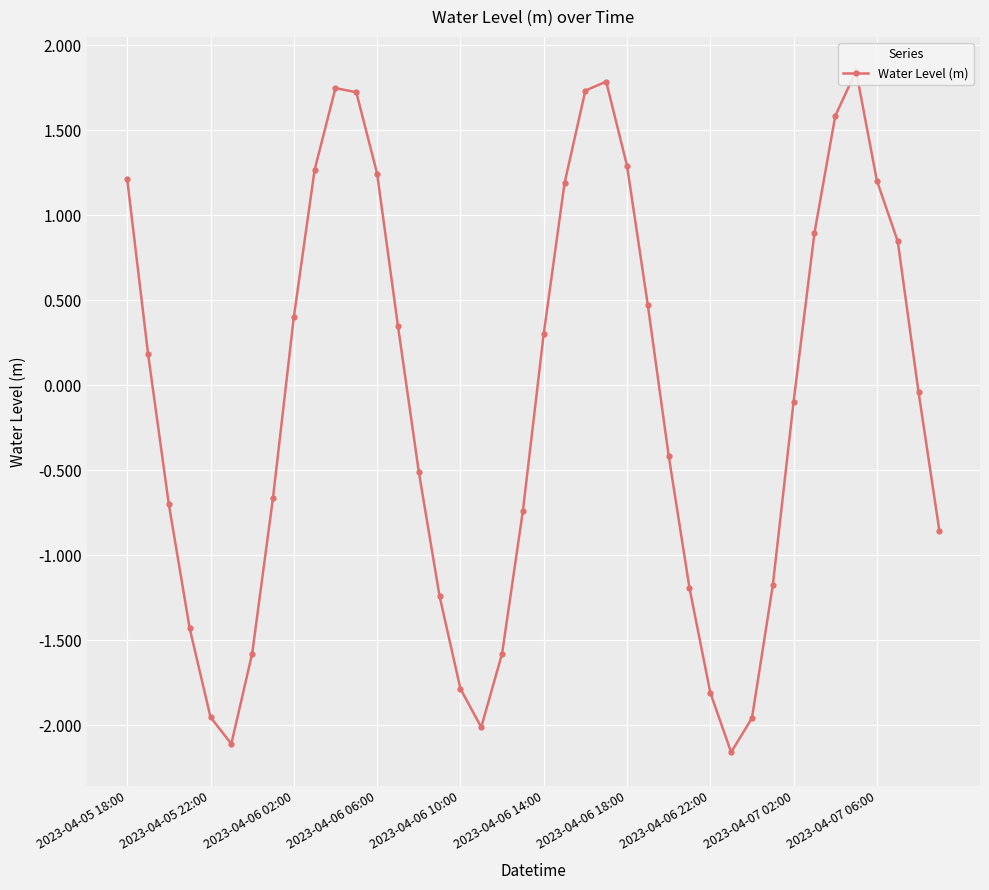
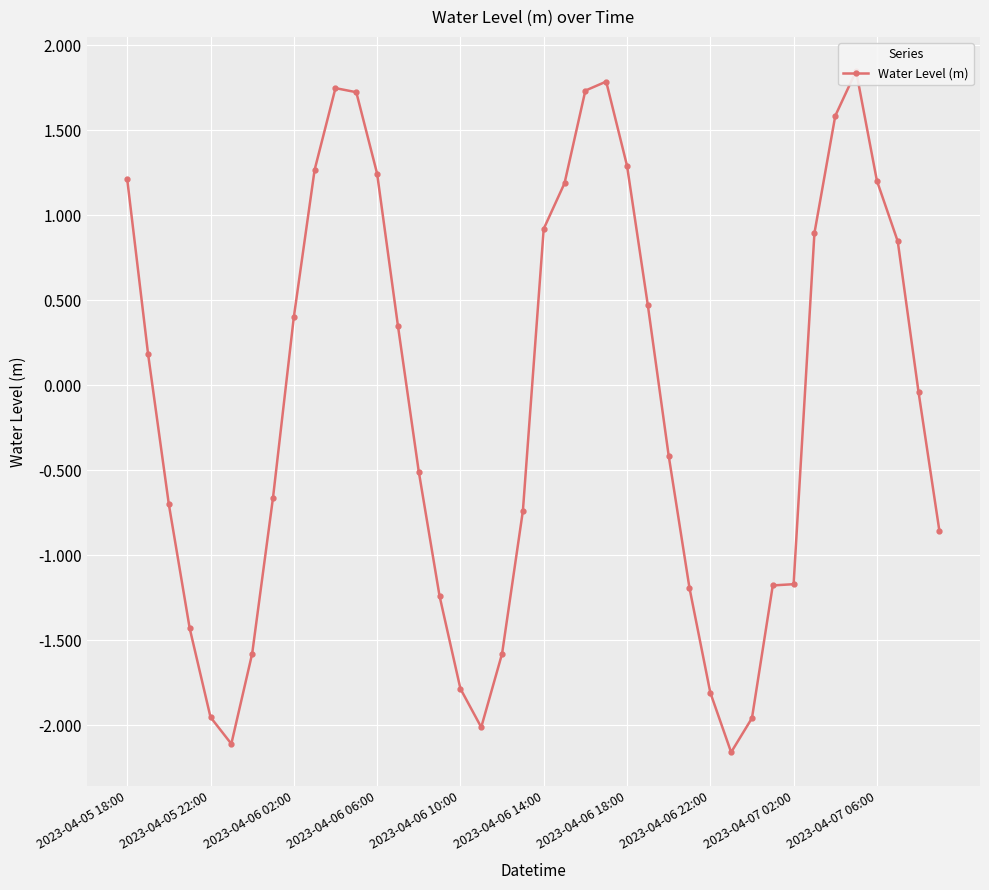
  {
    "2023-04-05 18:00": 1.21,
    "2023-04-05 22:00": -1.95,
    "2023-04-06 02:00": 0.40,
    "2023-04-06 06:00": 1.25,
    "2023-04-06 10:00": -1.78,
-   "2023-04-06 14:00": 0.30,
+   "2023-04-06 14:00": 0.92,
    "2023-04-06 18:00": 1.29,
    "2023-04-06 22:00": -1.81,
-   "2023-04-07 02:00": -0.10,
+   "2023-04-07 02:00": -1.17,
    "2023-04-07 06:00": 1.20
  }
